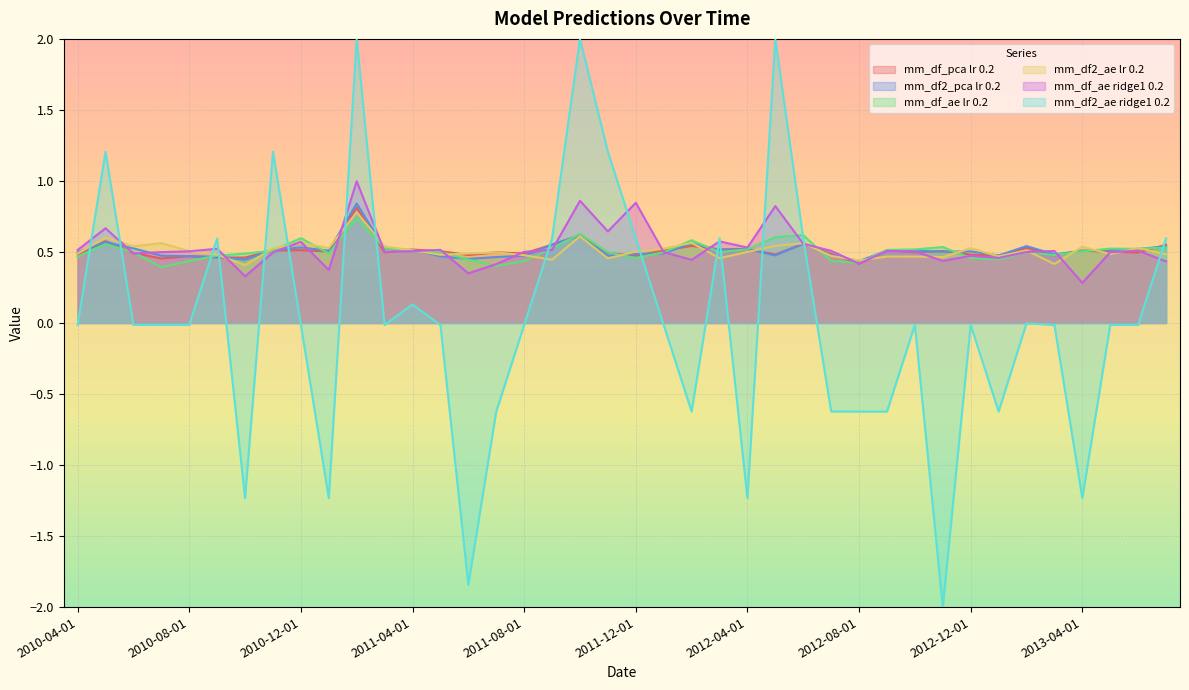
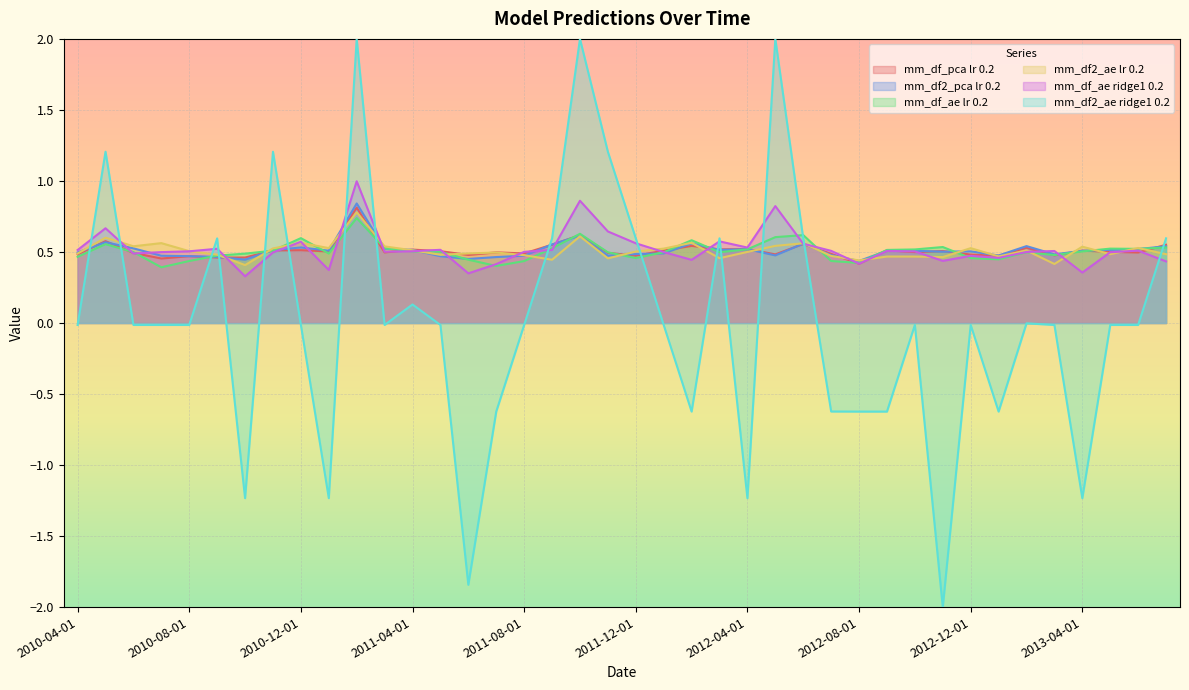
  {
    "mm_df_ae ridge1 0.2": {
-     "2011-12-01": 0.85,
-     "2013-04-01": 0.28
+     "2011-12-01": 0.56,
+     "2013-04-01": 0.36
    }
  }
